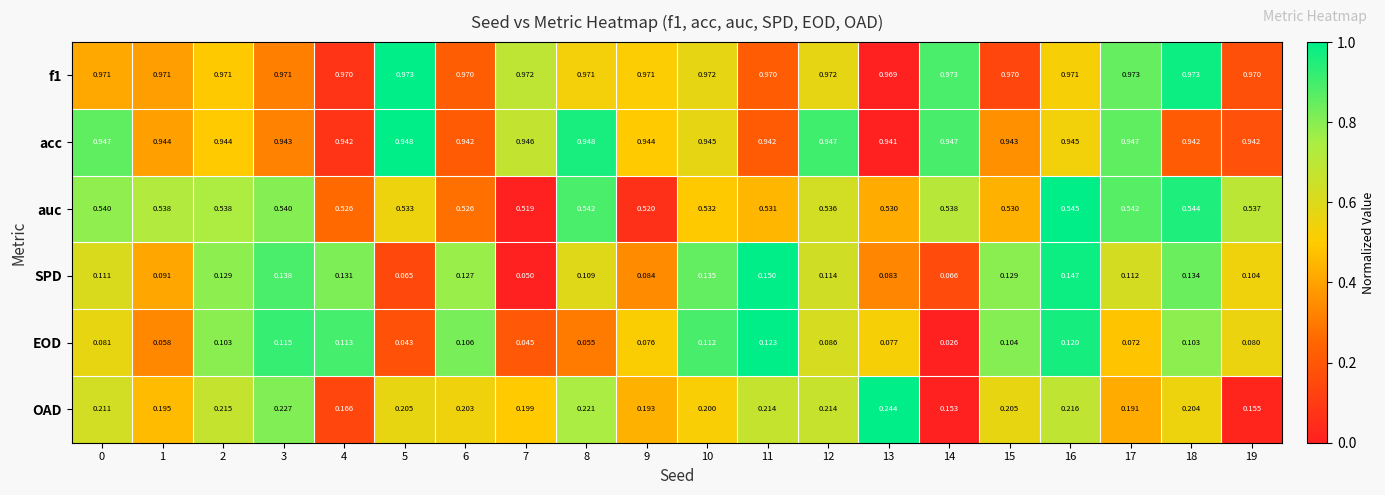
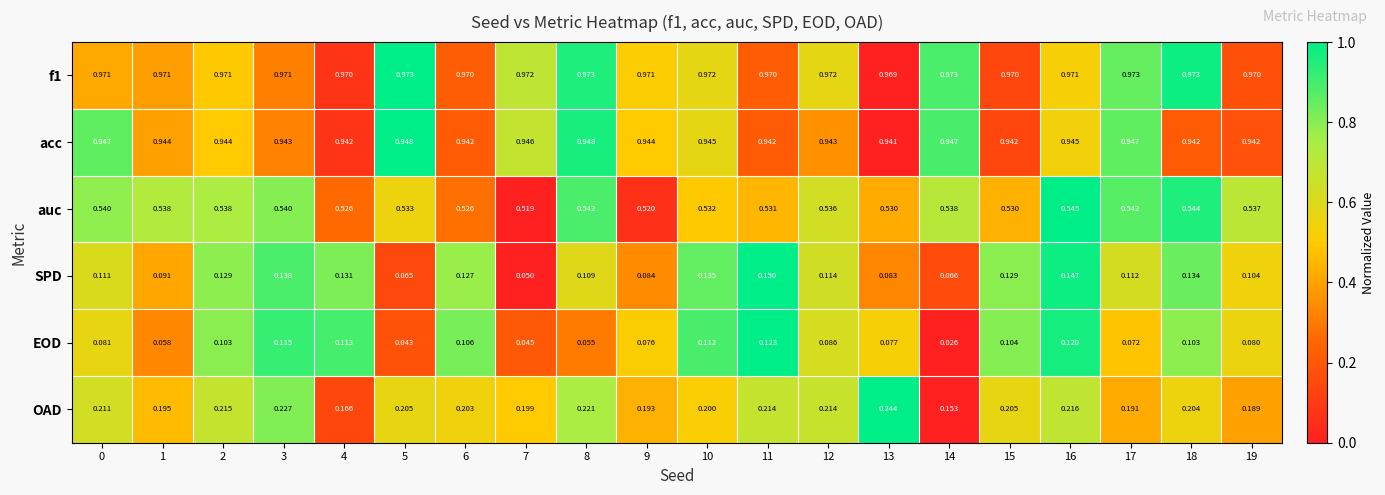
  {
    "f1": {
      "0": 0.971,
      "1": 0.971,
      "2": 0.971,
      "3": 0.971,
      "4": 0.970,
      "5": 0.973,
      "6": 0.970,
      "7": 0.972,
-     "8": 0.971,
+     "8": 0.973,
      "9": 0.971,
      "10": 0.972,
      "11": 0.970,
      "12": 0.972,
      "13": 0.969,
      "14": 0.973,
      "15": 0.970,
      "16": 0.971,
      "17": 0.973,
      "18": 0.973,
      "19": 0.970
    },
    "acc": {
      "0": 0.947,
      "1": 0.944,
      "2": 0.944,
      "3": 0.943,
      "4": 0.942,
      "5": 0.948,
      "6": 0.942,
      "7": 0.946,
      "8": 0.948,
      "9": 0.944,
      "10": 0.945,
      "11": 0.942,
-     "12": 0.947,
+     "12": 0.943,
      "13": 0.941,
      "14": 0.947,
-     "15": 0.943,
+     "15": 0.942,
      "16": 0.945,
      "17": 0.947,
      "18": 0.942,
      "19": 0.942
    },
    "auc": {
      "0": 0.540,
      "1": 0.538,
      "2": 0.538,
      "3": 0.540,
      "4": 0.526,
      "5": 0.533,
      "6": 0.526,
      "7": 0.519,
      "8": 0.542,
      "9": 0.520,
      "10": 0.532,
      "11": 0.531,
      "12": 0.536,
      "13": 0.530,
      "14": 0.538,
      "15": 0.530,
      "16": 0.545,
      "17": 0.542,
      "18": 0.544,
      "19": 0.537
    },
    "SPD": {
      "0": 0.111,
      "1": 0.091,
      "2": 0.129,
      "3": 0.138,
      "4": 0.131,
      "5": 0.065,
      "6": 0.127,
      "7": 0.050,
      "8": 0.109,
      "9": 0.084,
      "10": 0.135,
      "11": 0.150,
      "12": 0.114,
      "13": 0.083,
      "14": 0.066,
      "15": 0.129,
      "16": 0.147,
      "17": 0.112,
      "18": 0.134,
      "19": 0.104
    },
    "EOD": {
      "0": 0.081,
      "1": 0.058,
      "2": 0.103,
      "3": 0.115,
      "4": 0.113,
      "5": 0.043,
      "6": 0.106,
      "7": 0.045,
      "8": 0.055,
      "9": 0.076,
      "10": 0.112,
      "11": 0.123,
      "12": 0.086,
      "13": 0.077,
      "14": 0.026,
      "15": 0.104,
      "16": 0.120,
      "17": 0.072,
      "18": 0.103,
      "19": 0.080
    },
    "OAD": {
      "0": 0.211,
      "1": 0.195,
      "2": 0.215,
      "3": 0.227,
      "4": 0.166,
      "5": 0.205,
      "6": 0.203,
      "7": 0.199,
      "8": 0.221,
      "9": 0.193,
      "10": 0.200,
      "11": 0.214,
      "12": 0.214,
      "13": 0.244,
      "14": 0.153,
      "15": 0.205,
      "16": 0.216,
      "17": 0.191,
      "18": 0.204,
-     "19": 0.155
+     "19": 0.189
    }
  }
